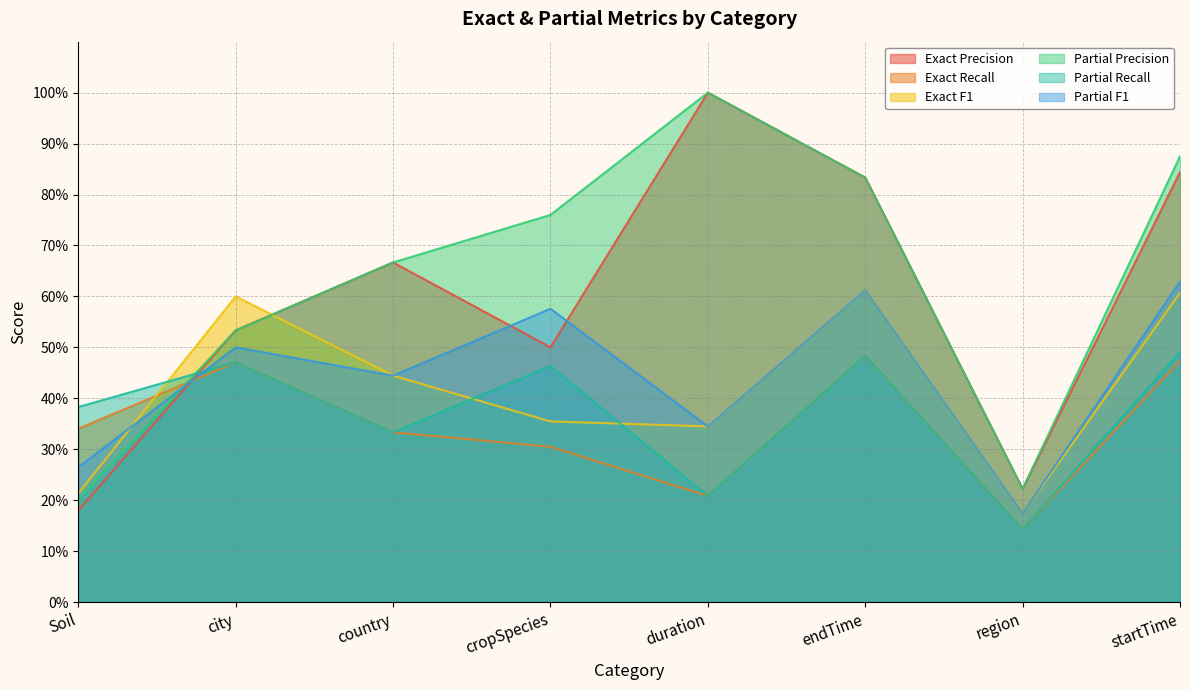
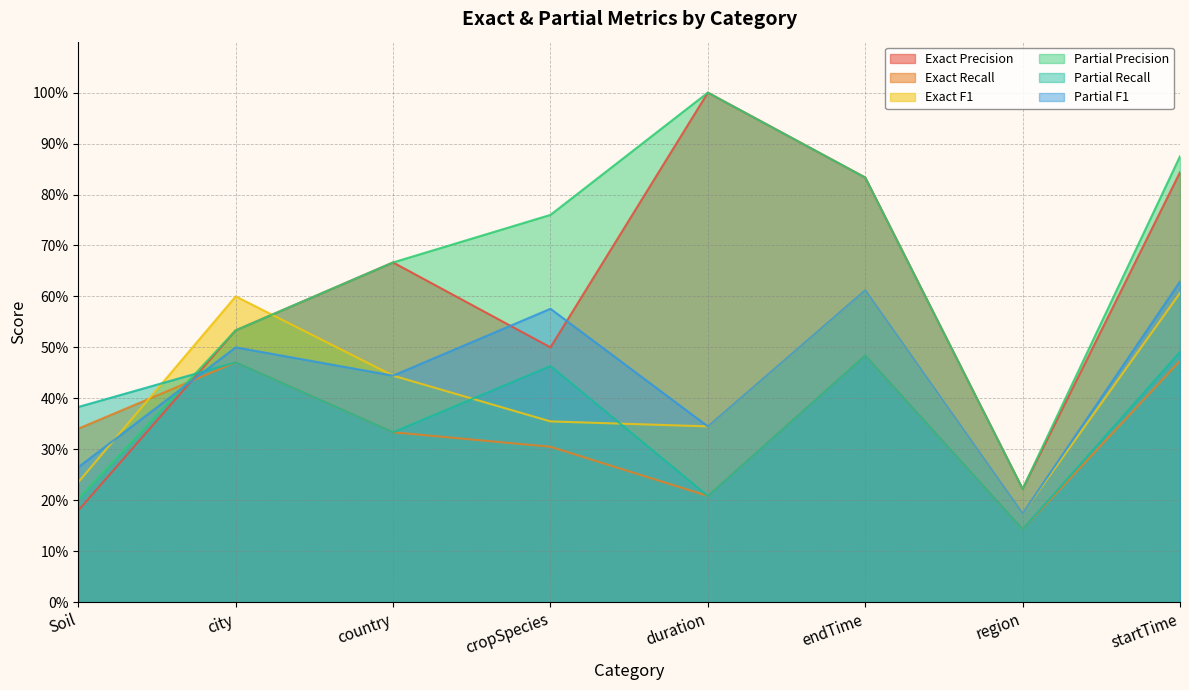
  {
    "Exact F1": {
-     "Soil": "21%",
+     "Soil": "24%",
      "city": "60%",
      "cropSpecies": "35%",
      "startTime": "61%"
    }
  }
